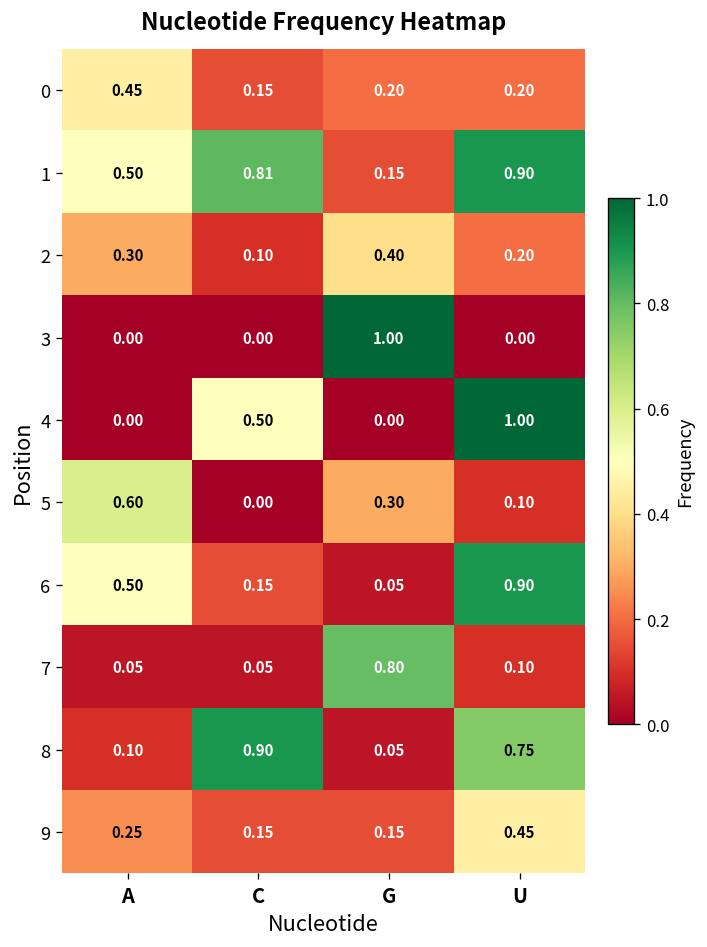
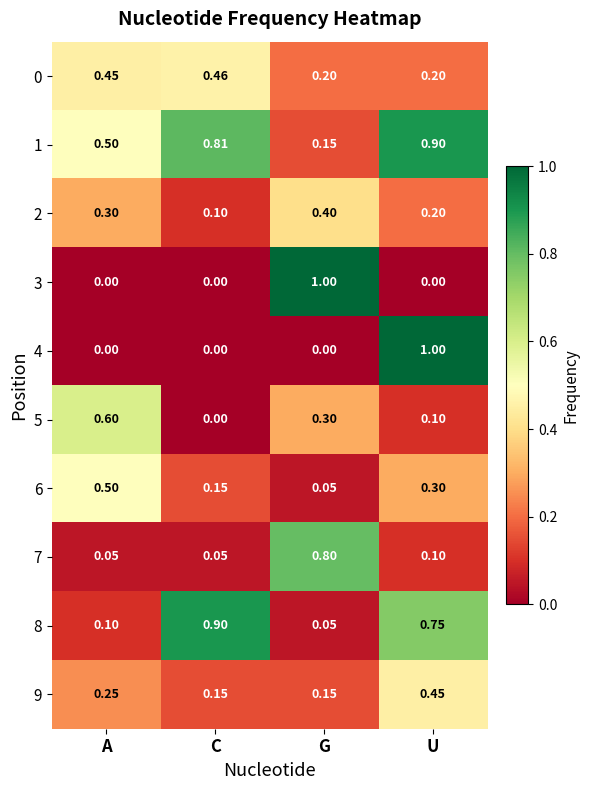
  {
    "0": {
      "A": 0.45,
-     "C": 0.15,
+     "C": 0.46,
      "G": 0.20,
      "U": 0.20
    },
    "1": {
      "A": 0.50,
      "C": 0.81,
      "G": 0.15,
      "U": 0.90
    },
    "2": {
      "A": 0.30,
      "C": 0.10,
      "G": 0.40,
      "U": 0.20
    },
    "3": {
      "A": 0.00,
      "C": 0.00,
      "G": 1.00,
      "U": 0.00
    },
    "4": {
      "A": 0.00,
-     "C": 0.50,
+     "C": 0.00,
      "G": 0.00,
      "U": 1.00
    },
    "5": {
      "A": 0.60,
      "C": 0.00,
      "G": 0.30,
      "U": 0.10
    },
    "6": {
      "A": 0.50,
      "C": 0.15,
      "G": 0.05,
-     "U": 0.90
+     "U": 0.30
    },
    "7": {
      "A": 0.05,
      "C": 0.05,
      "G": 0.80,
      "U": 0.10
    },
    "8": {
      "A": 0.10,
      "C": 0.90,
      "G": 0.05,
      "U": 0.75
    },
    "9": {
      "A": 0.25,
      "C": 0.15,
      "G": 0.15,
      "U": 0.45
    }
  }
